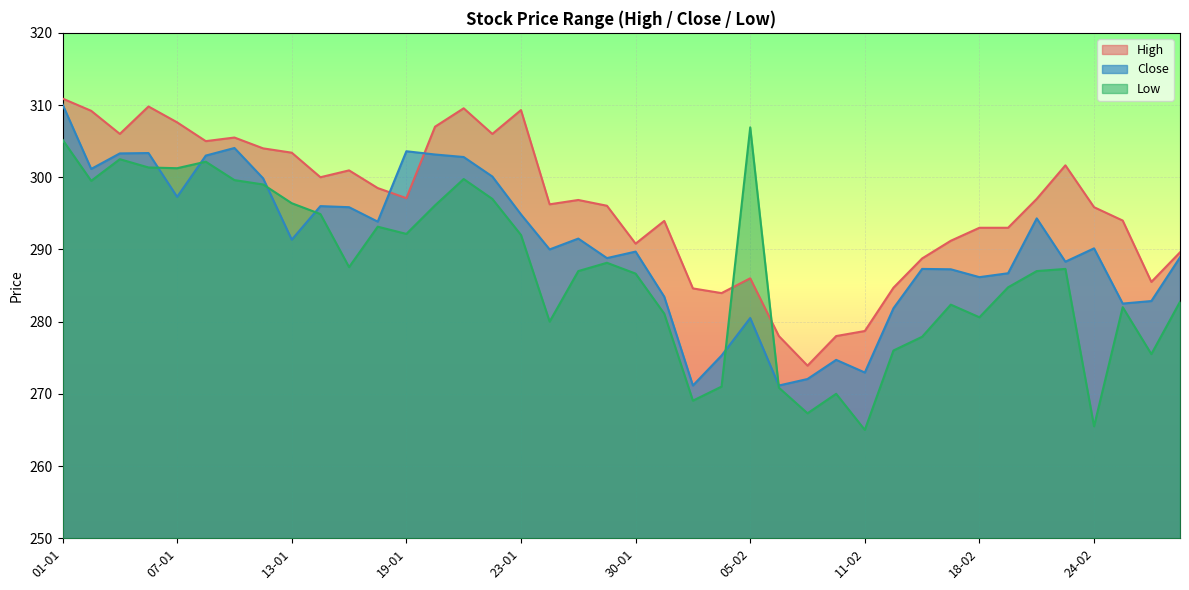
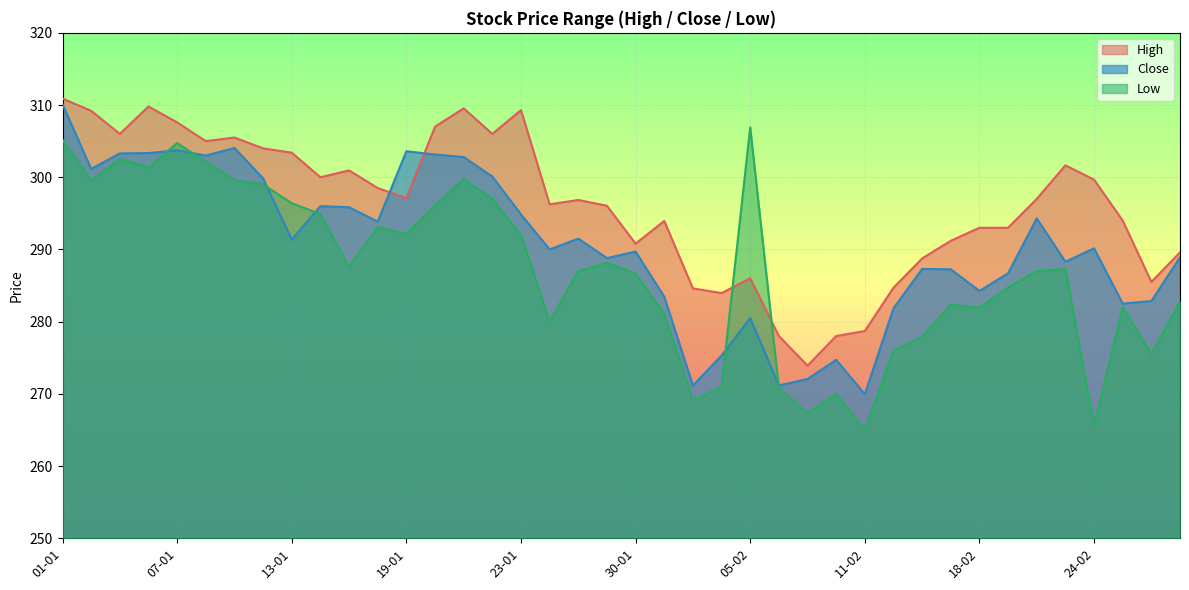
  {
    "High": {
      "01-01": 311,
      "07-01": 308,
      "13-01": 303,
      "19-01": 297,
      "23-01": 309,
      "30-01": 291,
      "05-02": 286,
      "11-02": 279,
      "18-02": 293,
-     "24-02": 296
+     "24-02": 300
    },
    "Close": {
      "01-01": 310,
-     "07-01": 297,
+     "07-01": 304,
      "13-01": 291,
      "19-01": 304,
      "23-01": 295,
      "30-01": 290,
      "05-02": 281,
-     "11-02": 273,
-     "18-02": 286,
+     "11-02": 270,
+     "18-02": 284,
      "24-02": 290
    },
    "Low": {
      "01-01": 305,
-     "07-01": 301,
+     "07-01": 305,
      "13-01": 296,
      "19-01": 292,
      "23-01": 292,
      "30-01": 287,
      "05-02": 307,
      "11-02": 265,
-     "18-02": 281,
+     "18-02": 282,
      "24-02": 266
    }
  }
